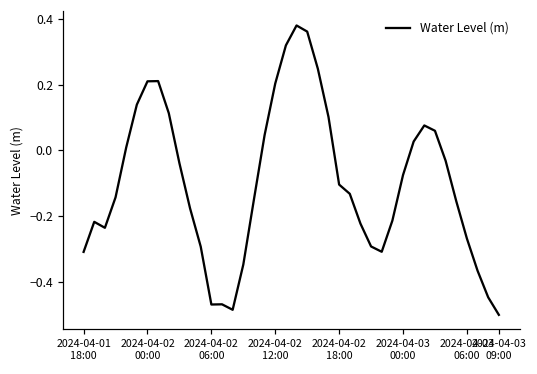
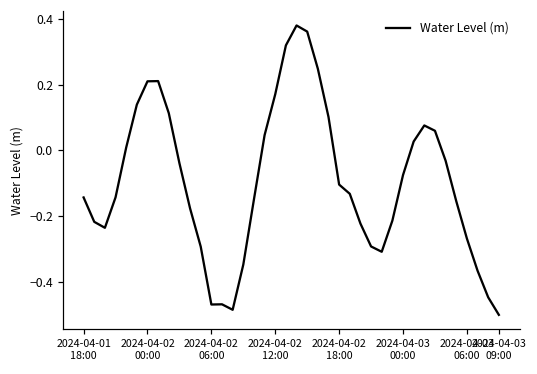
  {
-   "2024-04-01 18:00": -0.31,
+   "2024-04-01 18:00": -0.14,
    "2024-04-02 00:00": 0.21,
    "2024-04-02 06:00": -0.47,
-   "2024-04-02 12:00": 0.20,
+   "2024-04-02 12:00": 0.17,
    "2024-04-02 18:00": -0.10,
    "2024-04-03 00:00": -0.08
  }
